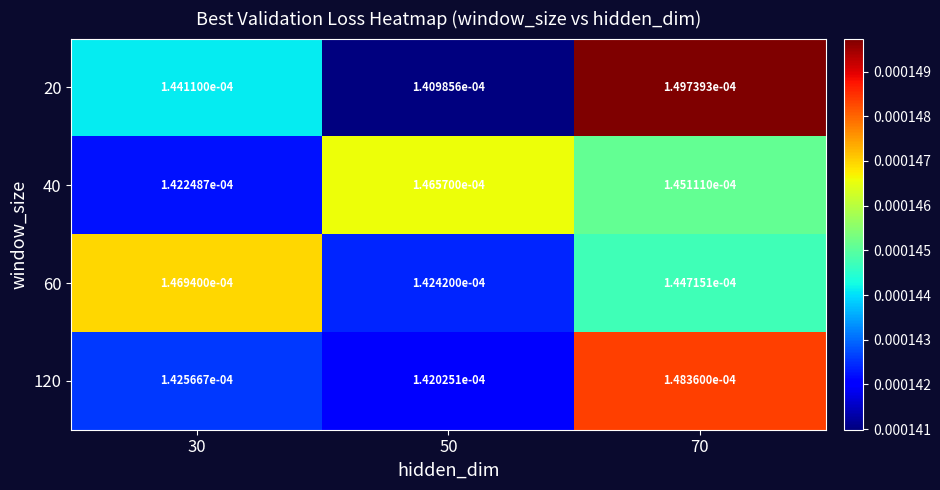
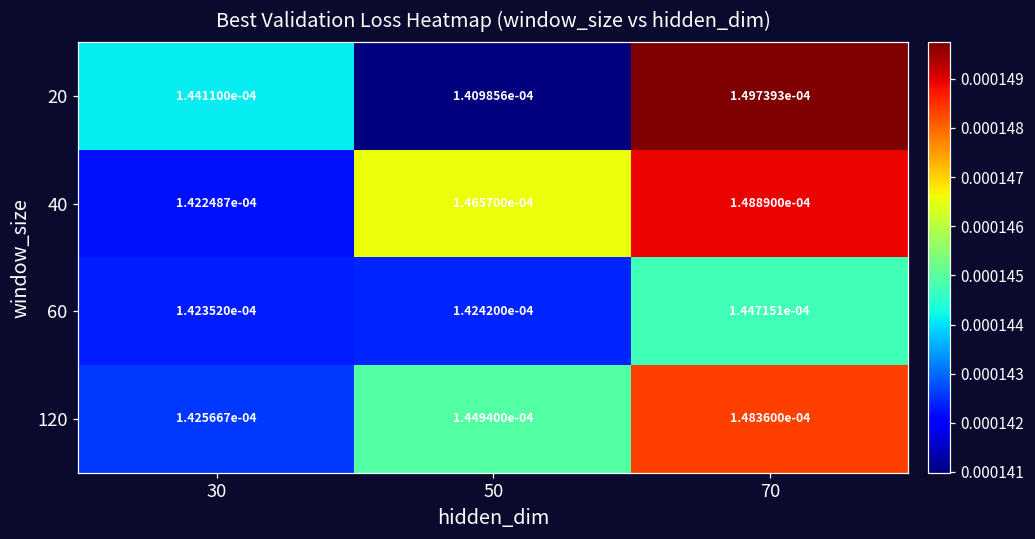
  {
    "20": {
      "30": "1.441100e-04",
      "50": "1.409856e-04",
      "70": "1.497393e-04"
    },
    "40": {
      "30": "1.422487e-04",
      "50": "1.465700e-04",
-     "70": "1.451110e-04"
+     "70": "1.488900e-04"
    },
    "60": {
-     "30": "1.469400e-04",
+     "30": "1.423520e-04",
      "50": "1.424200e-04",
      "70": "1.447151e-04"
    },
    "120": {
      "30": "1.425667e-04",
-     "50": "1.420251e-04",
+     "50": "1.449400e-04",
      "70": "1.483600e-04"
    }
  }
